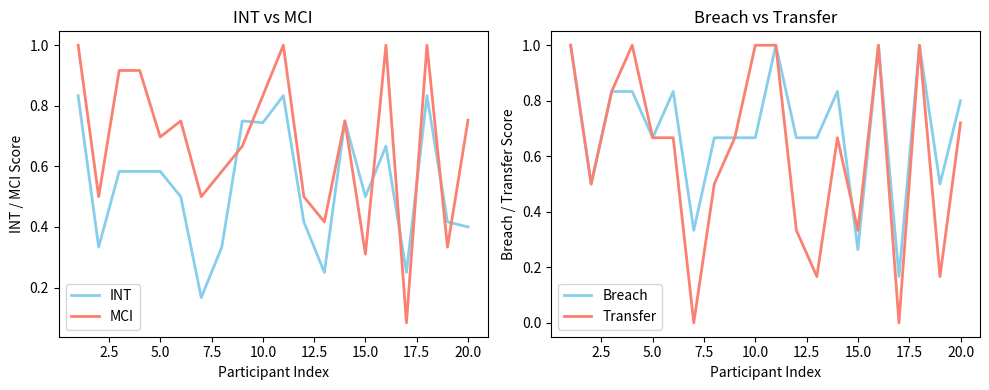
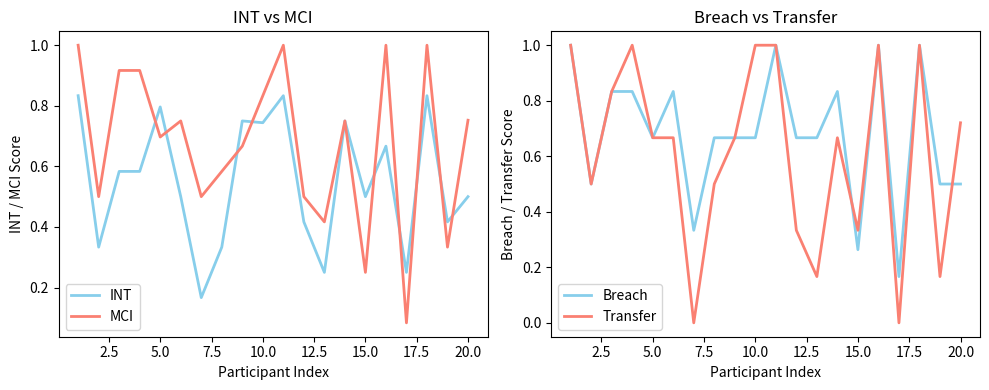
  {
    "INT vs MCI": {
      "INT": {
-       "5.0": 0.58,
+       "5.0": 0.80,
        "10.0": 0.74,
        "15.0": 0.50,
-       "20.0": 0.4
+       "20.0": 0.5
      },
      "MCI": {
        "5.0": 0.70,
        "10.0": 0.83,
-       "15.0": 0.31,
+       "15.0": 0.25,
        "20.0": 0.75
      }
    },
    "Breach vs Transfer": {
      "Breach": {
        "10.0": 0.67,
        "15.0": 0.26,
-       "20.0": 0.8
+       "20.0": 0.5
      },
      "Transfer": {
        "10.0": 1.0,
        "15.0": 0.33,
        "20.0": 0.72
      }
    }
  }
